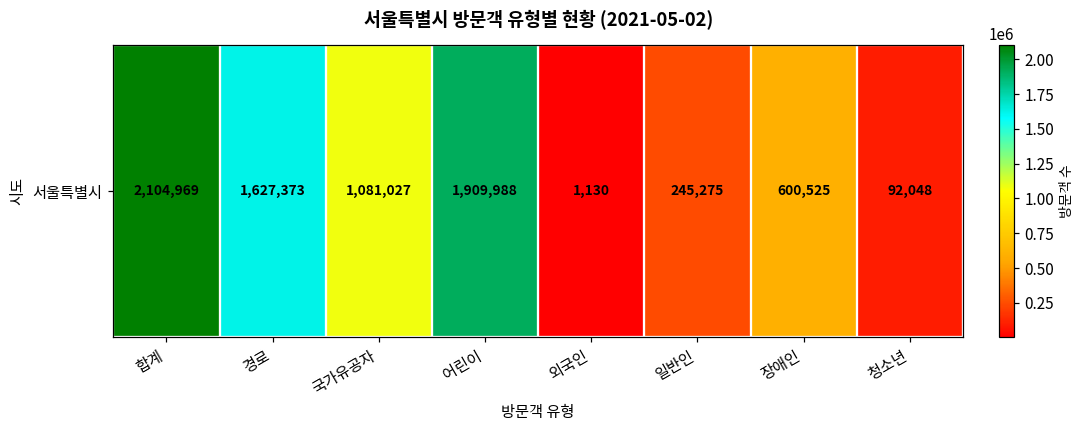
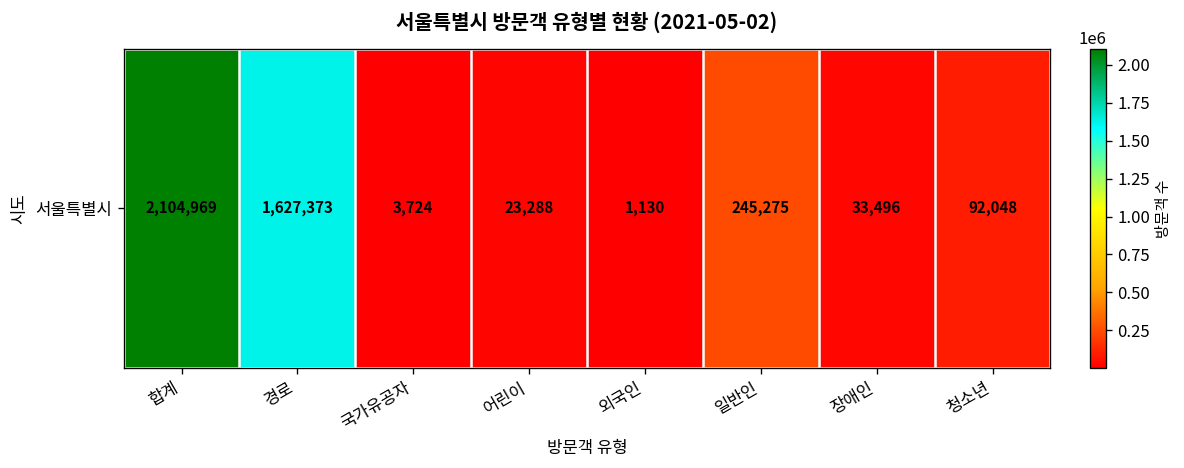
  {
    "서울특별시": {
      "합계": "2,104,969",
      "경로": "1,627,373",
-     "국가유공자": "1,081,027",
-     "어린이": "1,909,988",
+     "국가유공자": "3,724",
+     "어린이": "23,288",
      "외국인": "1,130",
      "일반인": "245,275",
-     "장애인": "600,525",
+     "장애인": "33,496",
      "청소년": "92,048"
    }
  }
